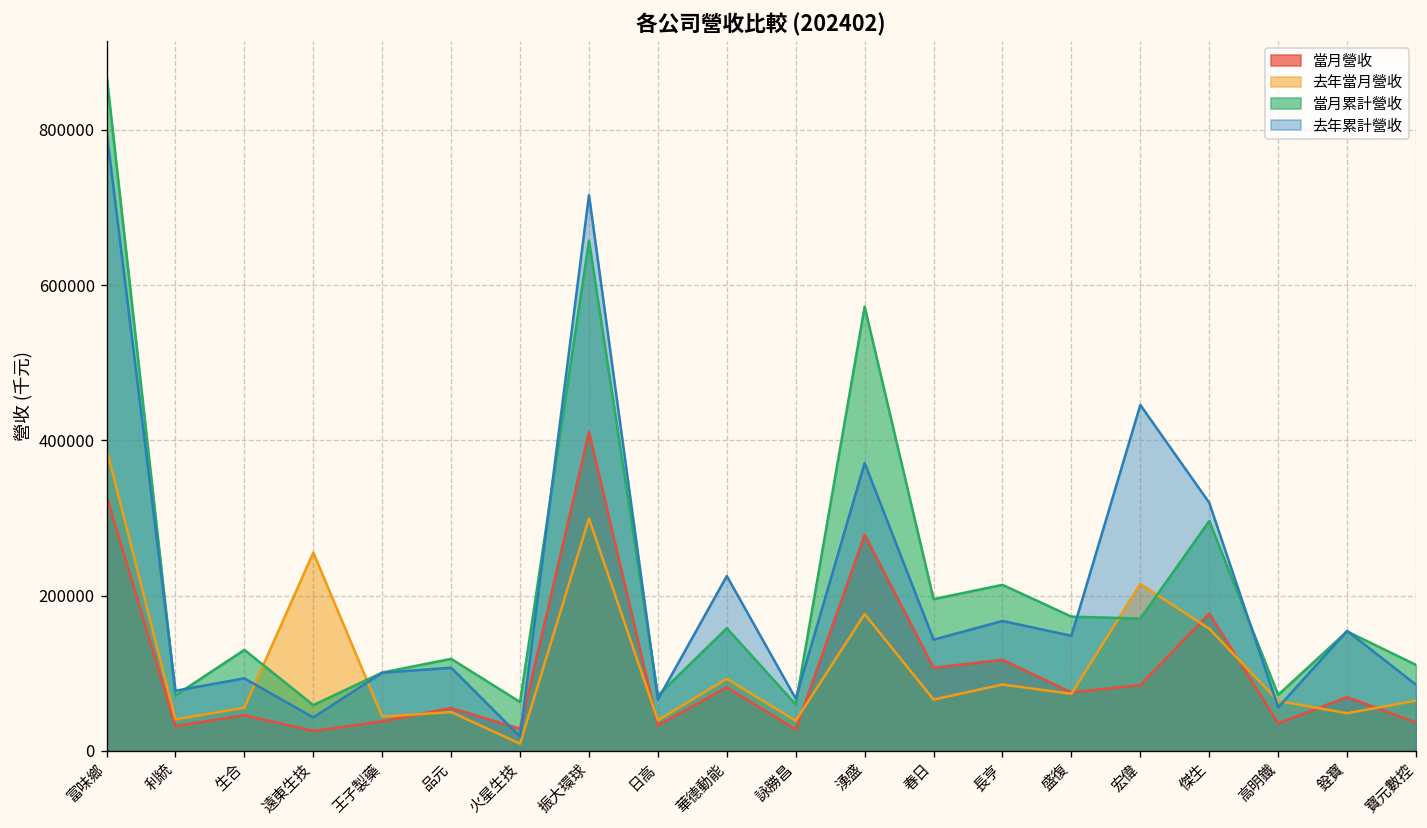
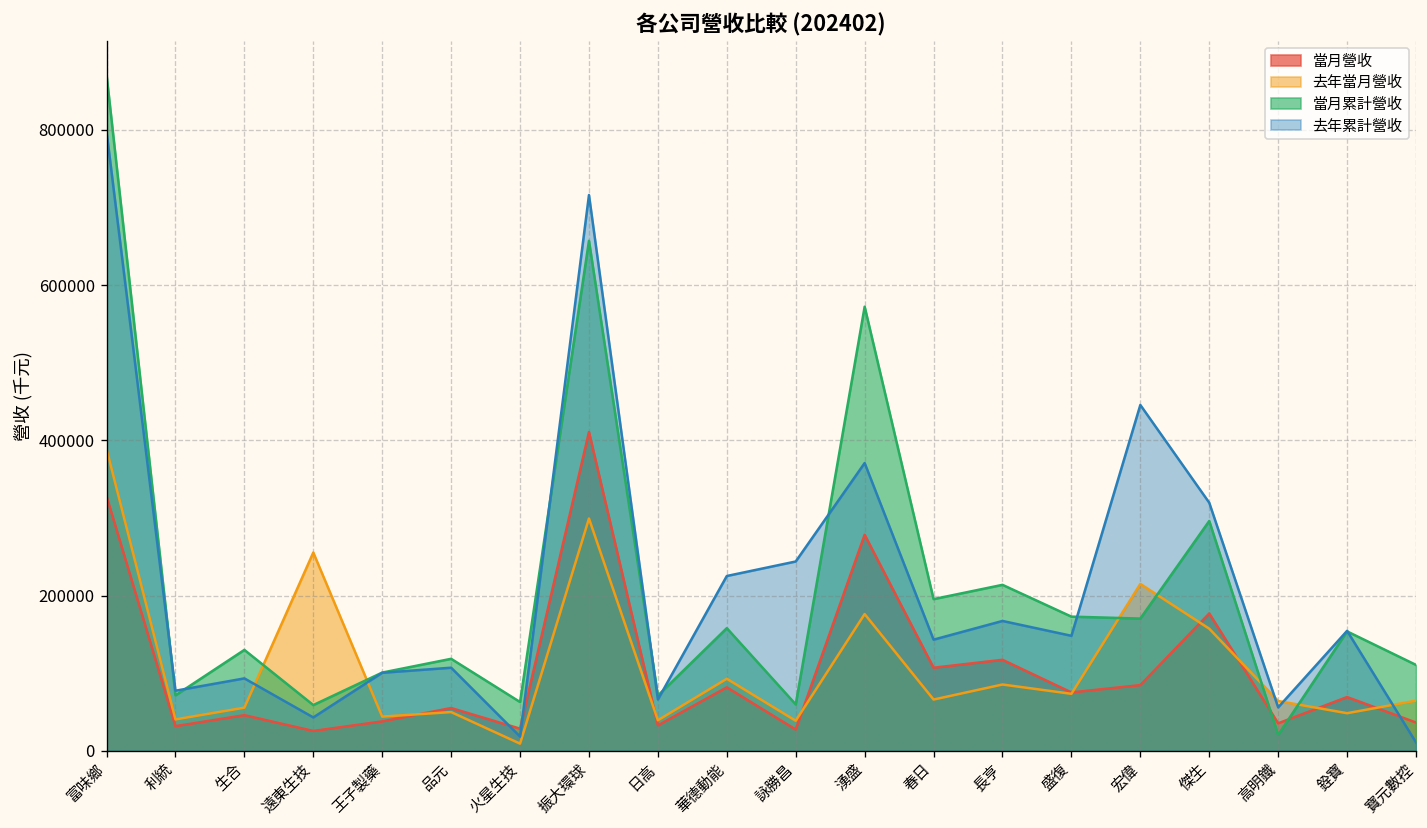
  {
    "當月營收": {
      "富味鄉": 330000,
      "利統": 30000,
      "生合": 50000,
      "遠東生技": 30000,
      "王子製藥": 40000,
      "品元": 60000,
      "火星生技": 30000,
      "振大環球": 410000,
      "日高": 30000,
      "華德動能": 80000,
      "詠勝昌": 30000,
      "湧盛": 280000,
      "春日": 110000,
      "長亨": 120000,
      "宏偉": 80000,
      "傑生": 180000,
      "高明鐵": 40000,
      "銓寶": 70000,
      "寶元數控": 40000
    },
    "去年當月營收": {
      "富味鄉": 390000,
      "利統": 40000,
      "生合": 60000,
      "遠東生技": 260000,
      "王子製藥": 40000,
      "品元": 50000,
      "火星生技": 10000,
      "振大環球": 300000,
      "日高": 40000,
      "華德動能": 90000,
      "詠勝昌": 40000,
      "湧盛": 180000,
      "春日": 70000,
      "長亨": 90000,
      "宏偉": 220000,
      "傑生": 160000,
      "高明鐵": 60000,
      "銓寶": 50000,
      "寶元數控": 60000
    },
    "當月累計營收": {
      "富味鄉": 870000,
      "利統": 70000,
      "生合": 130000,
      "遠東生技": 60000,
      "品元": 120000,
      "火星生技": 60000,
      "振大環球": 660000,
      "日高": 70000,
      "華德動能": 160000,
      "詠勝昌": 60000,
      "湧盛": 570000,
      "春日": 200000,
      "長亨": 210000,
      "盛復": 170000,
      "宏偉": 170000,
      "傑生": 300000,
-     "高明鐵": 70000,
+     "高明鐵": 20000,
      "寶元數控": 110000
    },
    "去年累計營收": {
      "富味鄉": 800000,
      "利統": 80000,
      "生合": 90000,
      "遠東生技": 40000,
      "品元": 110000,
      "火星生技": 20000,
      "振大環球": 720000,
      "日高": 70000,
      "華德動能": 230000,
-     "詠勝昌": 70000,
+     "詠勝昌": 240000,
      "湧盛": 370000,
      "春日": 140000,
      "長亨": 170000,
      "盛復": 150000,
      "宏偉": 450000,
      "傑生": 320000,
      "高明鐵": 60000,
-     "寶元數控": 90000
+     "寶元數控": 10000
    }
  }
